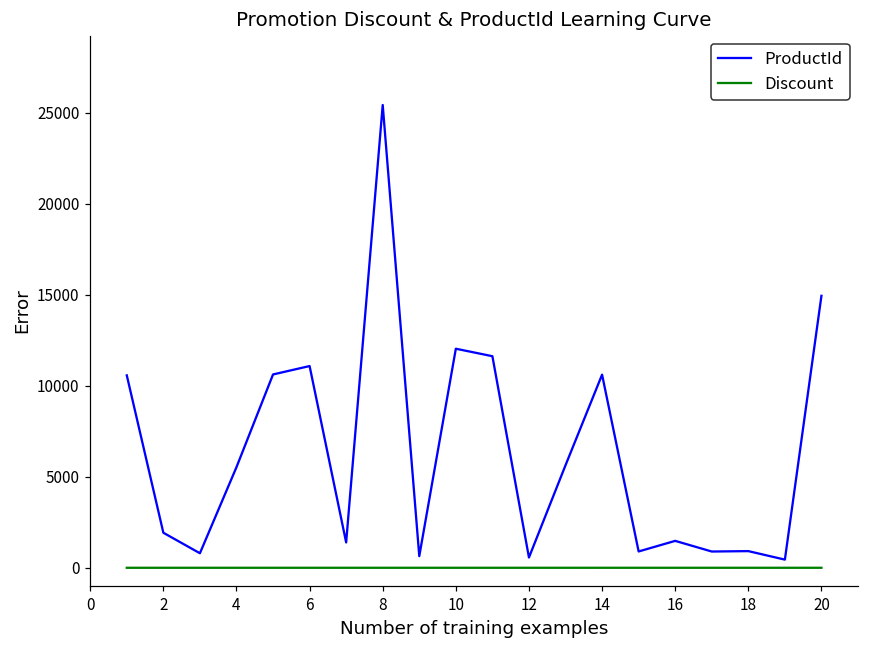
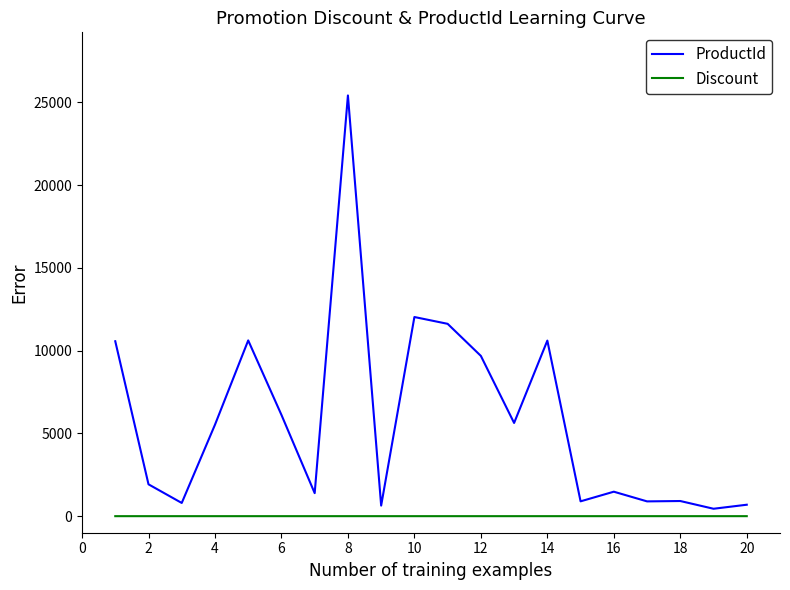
  {
    "ProductId": {
      "2": 1900,
      "4": 5500,
-     "6": 11100,
+     "6": 6100,
      "8": 25400,
      "10": 12000,
-     "12": 600,
+     "12": 9700,
      "14": 10600,
      "16": 1500,
      "18": 900,
-     "20": 14900
+     "20": 700
    },
    "Discount": {
      "2": 0,
      "4": 0,
      "6": 0,
      "8": 0,
      "10": 0,
      "12": 0,
      "14": 0,
      "16": 0,
      "18": 0,
      "20": 0
    }
  }
